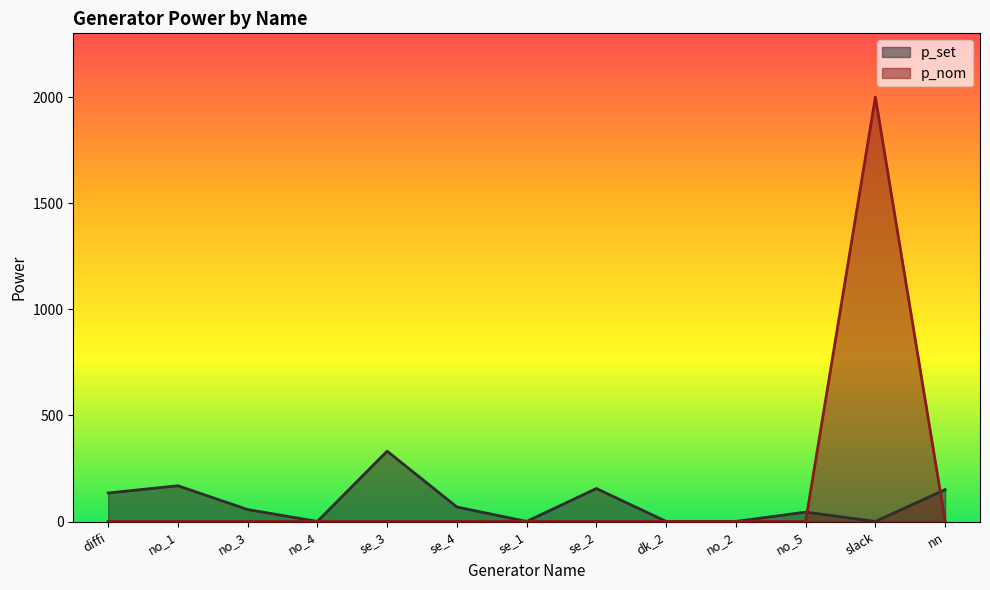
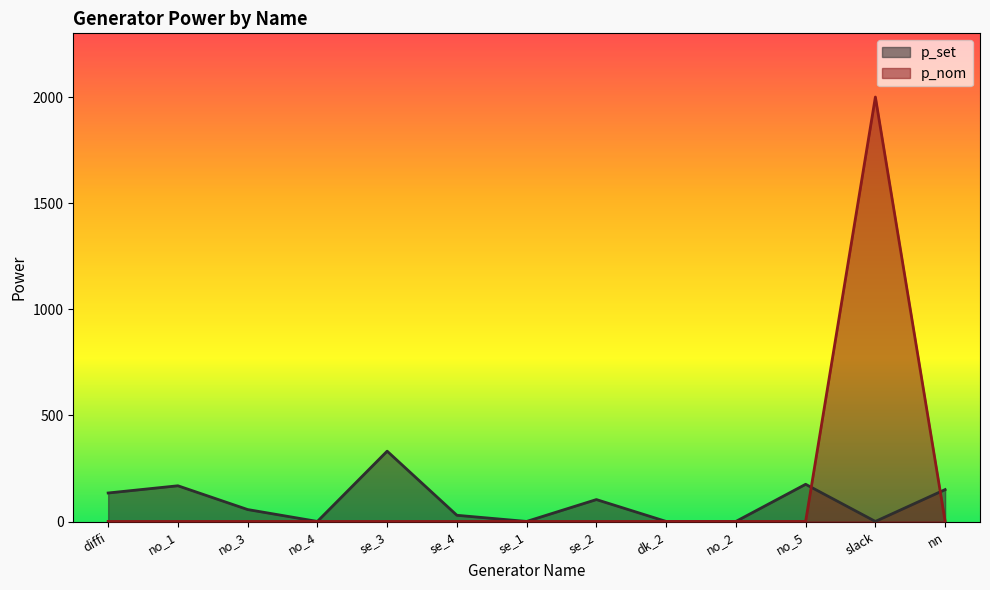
  {
    "p_set": {
      "diffi": 140,
      "no_1": 170,
      "no_3": 60,
      "se_3": 330,
-     "se_4": 70,
-     "se_2": 160,
-     "no_5": 50,
+     "se_4": 30,
+     "se_2": 100,
+     "no_5": 180,
      "slack": 0,
      "nn": 150
    },
    "p_nom": {
      "diffi": 0,
      "no_1": 0,
      "no_3": 0,
      "se_3": 0,
      "se_4": 0,
      "se_2": 0,
      "no_5": 0,
      "slack": 2000,
      "nn": 0
    }
  }
